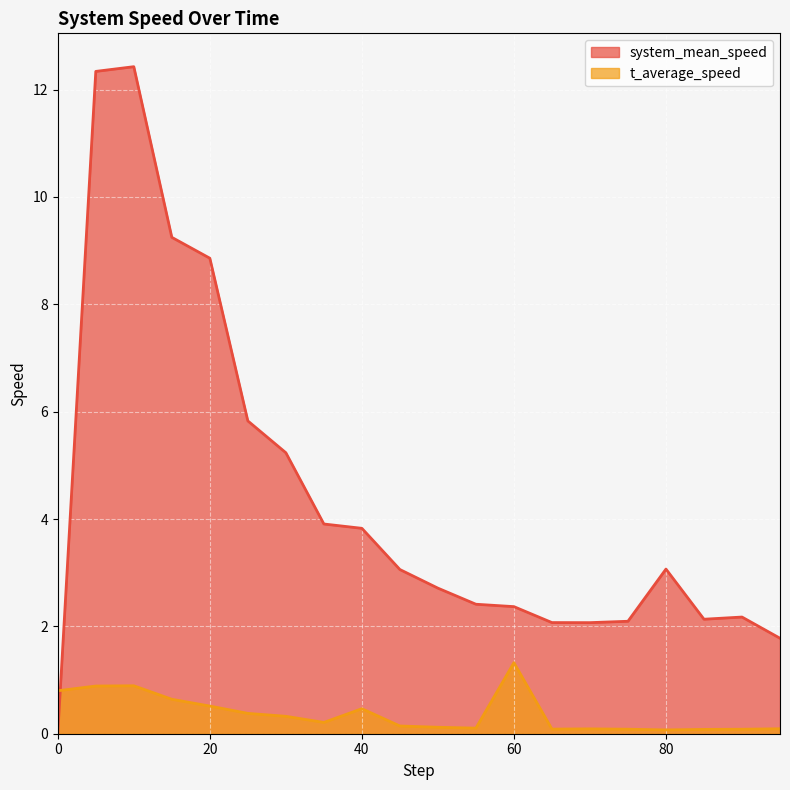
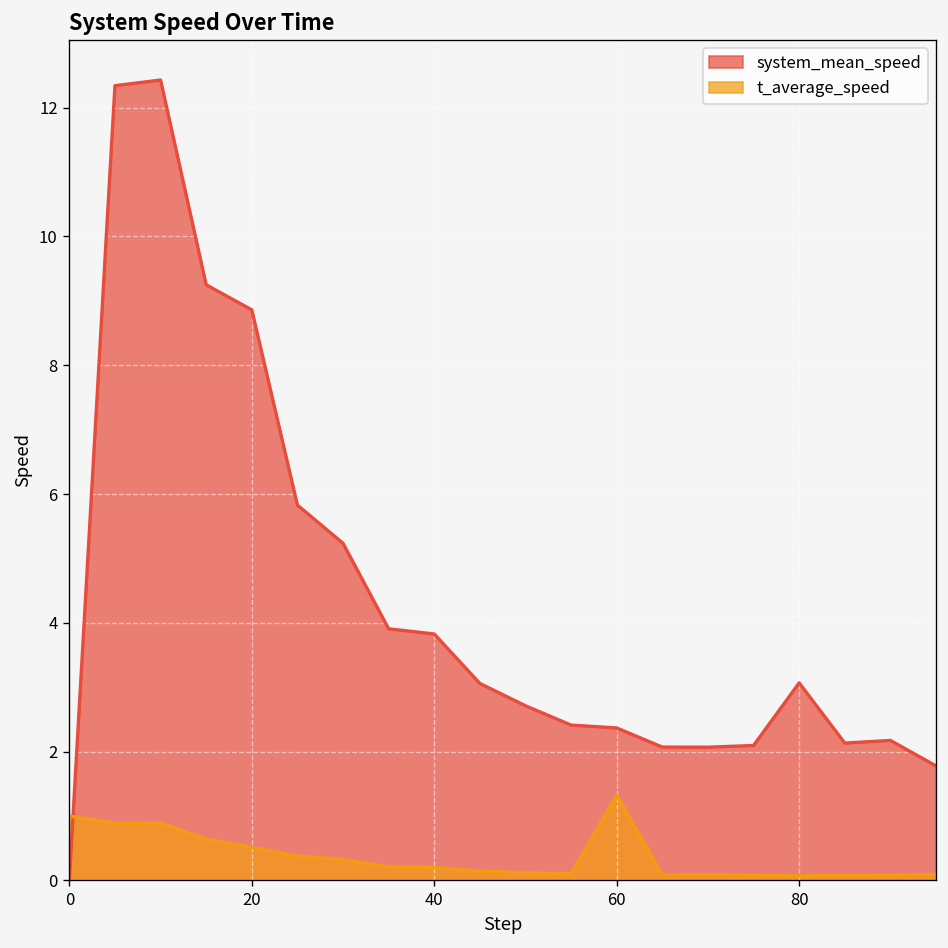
  {
    "system_mean_speed": {
      "0": 0.0,
      "20": 8.9,
      "40": 3.8,
      "60": 2.4,
      "80": 3.1
    },
    "t_average_speed": {
-     "0": 0.8,
+     "0": 1.0,
      "20": 0.5,
-     "40": 0.5,
+     "40": 0.2,
      "60": 1.3,
      "80": 0.1
    }
  }
